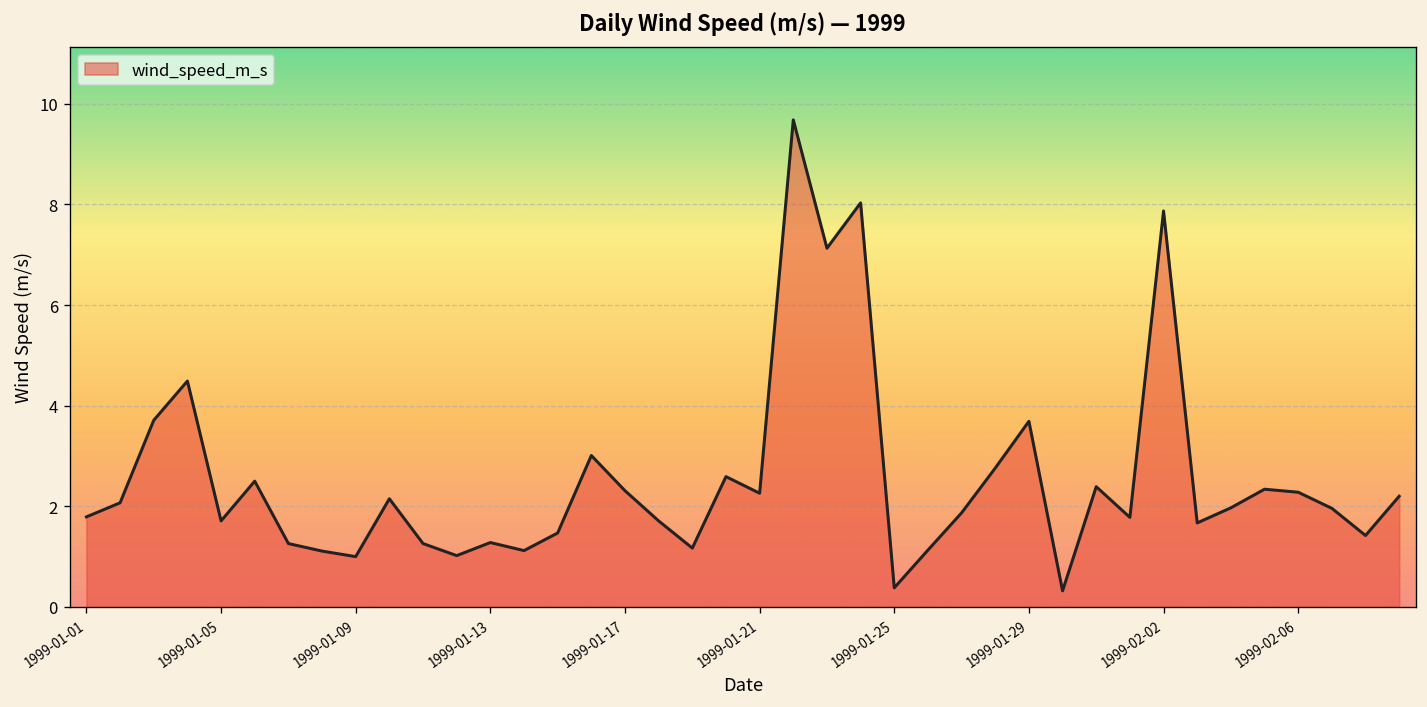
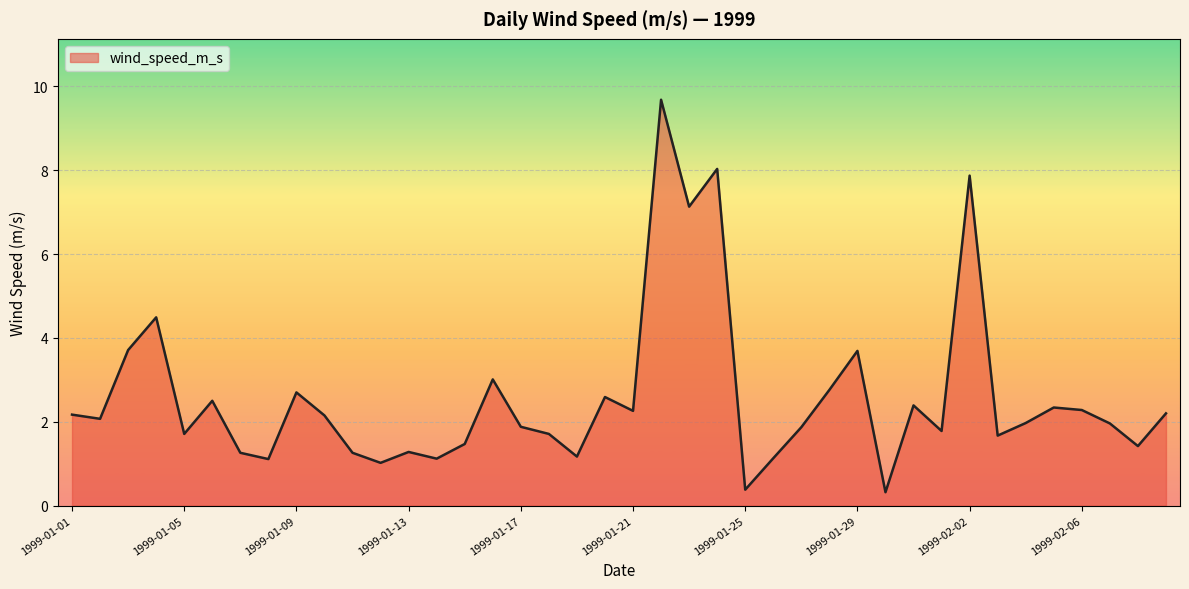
  {
-   "1999-01-01": 1.8,
+   "1999-01-01": 2.2,
    "1999-01-05": 1.7,
-   "1999-01-09": 1.0,
+   "1999-01-09": 2.7,
    "1999-01-13": 1.3,
-   "1999-01-17": 2.3,
+   "1999-01-17": 1.9,
    "1999-01-21": 2.3,
    "1999-01-25": 0.4,
    "1999-01-29": 3.7,
    "1999-02-02": 7.9,
    "1999-02-06": 2.3
  }
